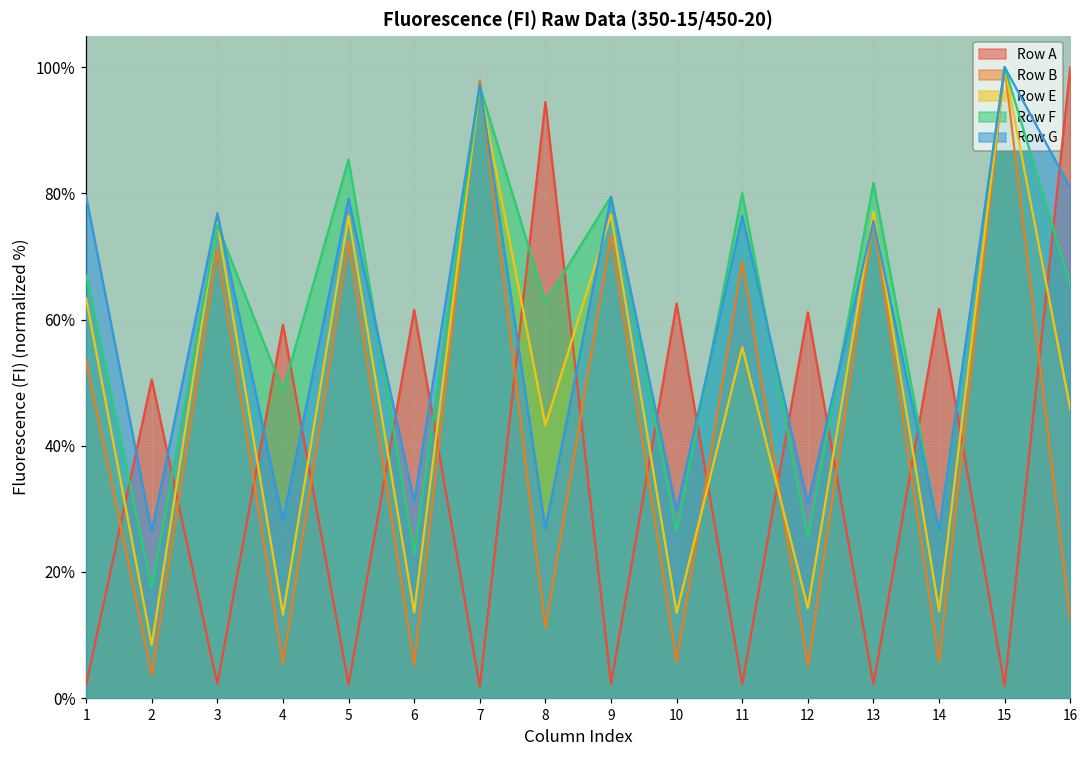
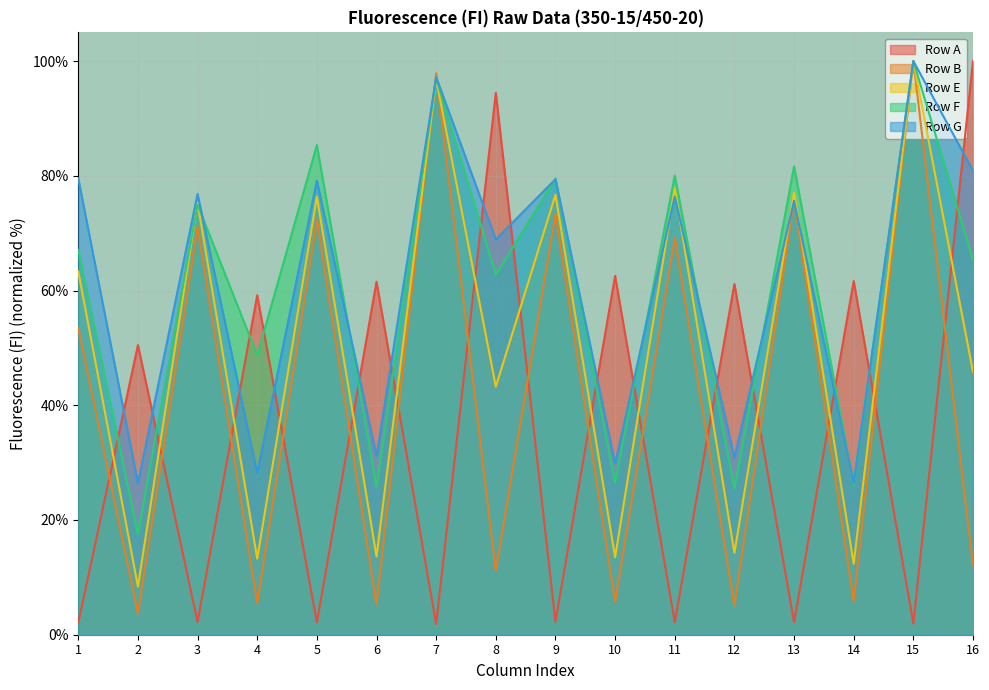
  {
    "Row E": {
      "1": "63%",
      "2": "8%",
      "4": "13%",
      "5": "76%",
      "6": "14%",
      "8": "43%",
      "9": "77%",
      "10": "14%",
-     "11": "56%",
+     "11": "78%",
      "12": "14%",
      "13": "77%",
-     "14": "14%",
+     "14": "12%",
      "16": "46%"
    },
    "Row F": {
      "1": "67%",
      "2": "18%",
      "4": "49%",
      "5": "85%",
-     "6": "23%",
+     "6": "26%",
      "8": "63%",
      "10": "26%",
      "11": "80%",
      "12": "25%",
      "13": "82%",
      "16": "65%"
    },
    "Row G": {
      "1": "80%",
      "2": "26%",
      "3": "77%",
      "4": "28%",
      "5": "79%",
      "6": "31%",
-     "8": "27%",
+     "8": "69%",
      "10": "30%",
      "11": "76%",
      "12": "31%",
      "16": "81%"
    }
  }
